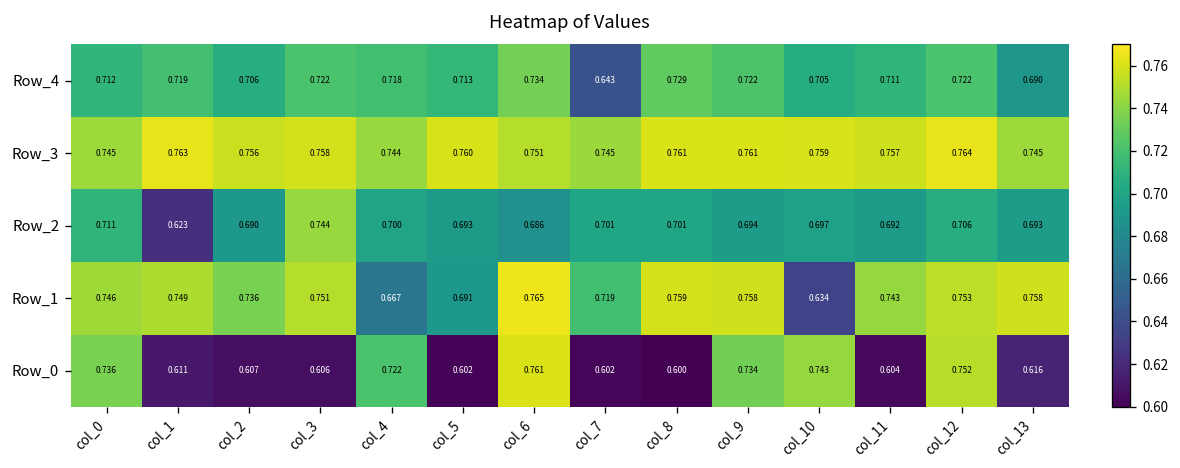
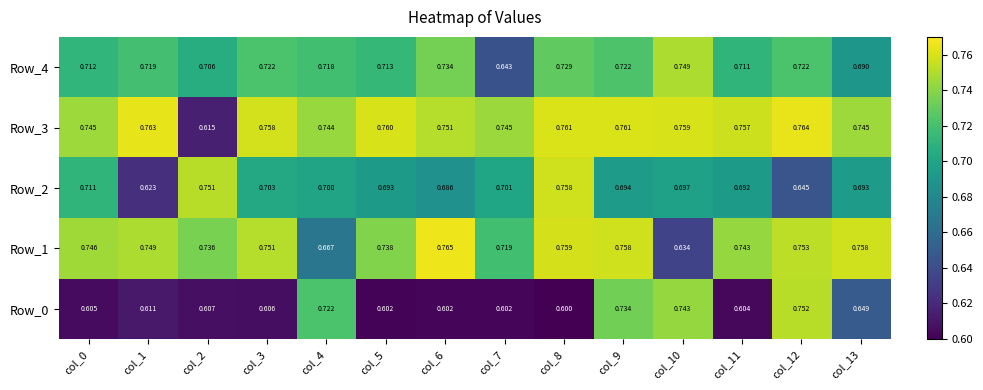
  {
    "Row_4": {
      "col_0": 0.712,
      "col_1": 0.719,
      "col_2": 0.706,
      "col_3": 0.722,
      "col_4": 0.718,
      "col_5": 0.713,
      "col_6": 0.734,
      "col_7": 0.643,
      "col_8": 0.729,
      "col_9": 0.722,
-     "col_10": 0.705,
+     "col_10": 0.749,
      "col_11": 0.711,
      "col_12": 0.722,
      "col_13": 0.690
    },
    "Row_3": {
      "col_0": 0.745,
      "col_1": 0.763,
-     "col_2": 0.756,
+     "col_2": 0.615,
      "col_3": 0.758,
      "col_4": 0.744,
      "col_5": 0.760,
      "col_6": 0.751,
      "col_7": 0.745,
      "col_8": 0.761,
      "col_9": 0.761,
      "col_10": 0.759,
      "col_11": 0.757,
      "col_12": 0.764,
      "col_13": 0.745
    },
    "Row_2": {
      "col_0": 0.711,
      "col_1": 0.623,
-     "col_2": 0.690,
-     "col_3": 0.744,
+     "col_2": 0.751,
+     "col_3": 0.703,
      "col_4": 0.700,
      "col_5": 0.693,
      "col_6": 0.686,
      "col_7": 0.701,
-     "col_8": 0.701,
+     "col_8": 0.758,
      "col_9": 0.694,
      "col_10": 0.697,
      "col_11": 0.692,
-     "col_12": 0.706,
+     "col_12": 0.645,
      "col_13": 0.693
    },
    "Row_1": {
      "col_0": 0.746,
      "col_1": 0.749,
      "col_2": 0.736,
      "col_3": 0.751,
      "col_4": 0.667,
-     "col_5": 0.691,
+     "col_5": 0.738,
      "col_6": 0.765,
      "col_7": 0.719,
      "col_8": 0.759,
      "col_9": 0.758,
      "col_10": 0.634,
      "col_11": 0.743,
      "col_12": 0.753,
      "col_13": 0.758
    },
    "Row_0": {
-     "col_0": 0.736,
+     "col_0": 0.605,
      "col_1": 0.611,
      "col_2": 0.607,
      "col_3": 0.606,
      "col_4": 0.722,
      "col_5": 0.602,
-     "col_6": 0.761,
+     "col_6": 0.602,
      "col_7": 0.602,
      "col_8": 0.600,
      "col_9": 0.734,
      "col_10": 0.743,
      "col_11": 0.604,
      "col_12": 0.752,
-     "col_13": 0.616
+     "col_13": 0.649
    }
  }
